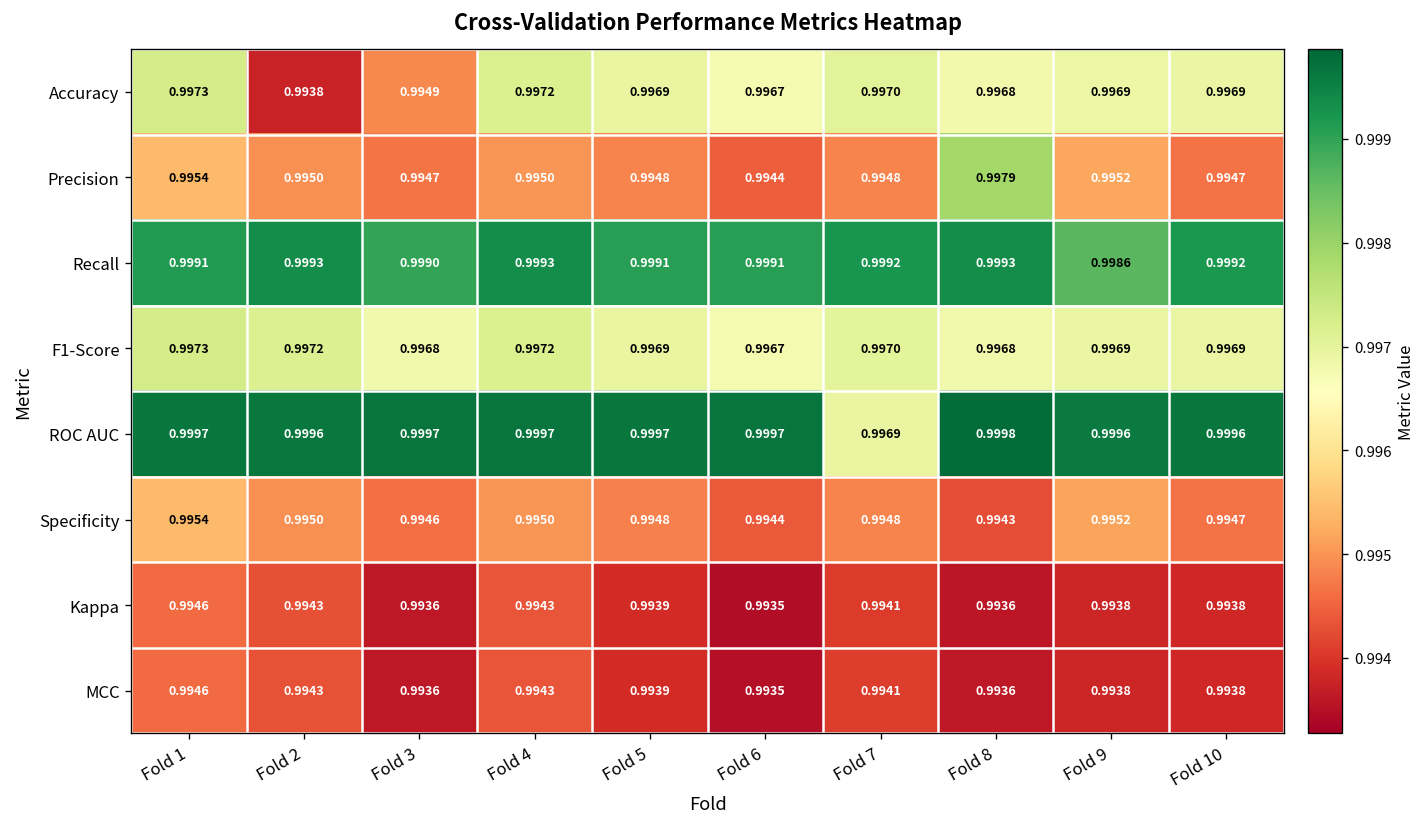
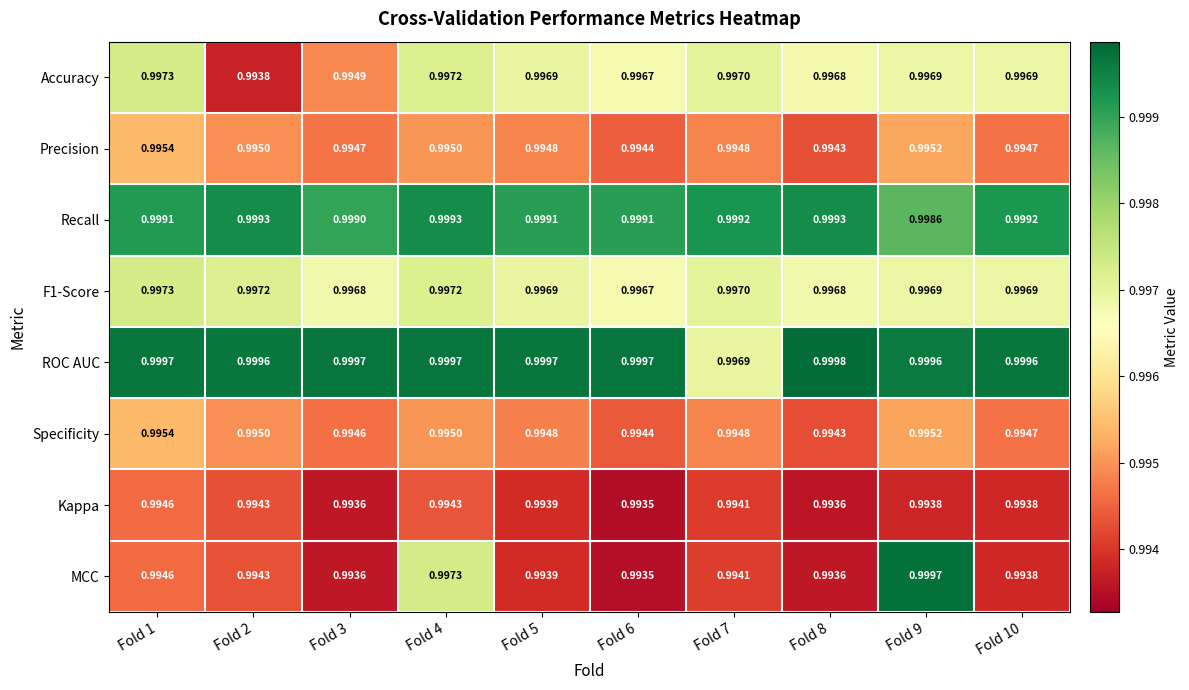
  {
    "Accuracy": {
      "Fold 1": 0.9973,
      "Fold 2": 0.9938,
      "Fold 3": 0.9949,
      "Fold 4": 0.9972,
      "Fold 5": 0.9969,
      "Fold 6": 0.9967,
      "Fold 7": 0.9970,
      "Fold 8": 0.9968,
      "Fold 9": 0.9969,
      "Fold 10": 0.9969
    },
    "Precision": {
      "Fold 1": 0.9954,
      "Fold 2": 0.9950,
      "Fold 3": 0.9947,
      "Fold 4": 0.9950,
      "Fold 5": 0.9948,
      "Fold 6": 0.9944,
      "Fold 7": 0.9948,
-     "Fold 8": 0.9979,
+     "Fold 8": 0.9943,
      "Fold 9": 0.9952,
      "Fold 10": 0.9947
    },
    "Recall": {
      "Fold 1": 0.9991,
      "Fold 2": 0.9993,
      "Fold 3": 0.9990,
      "Fold 4": 0.9993,
      "Fold 5": 0.9991,
      "Fold 6": 0.9991,
      "Fold 7": 0.9992,
      "Fold 8": 0.9993,
      "Fold 9": 0.9986,
      "Fold 10": 0.9992
    },
    "F1-Score": {
      "Fold 1": 0.9973,
      "Fold 2": 0.9972,
      "Fold 3": 0.9968,
      "Fold 4": 0.9972,
      "Fold 5": 0.9969,
      "Fold 6": 0.9967,
      "Fold 7": 0.9970,
      "Fold 8": 0.9968,
      "Fold 9": 0.9969,
      "Fold 10": 0.9969
    },
    "ROC AUC": {
      "Fold 1": 0.9997,
      "Fold 2": 0.9996,
      "Fold 3": 0.9997,
      "Fold 4": 0.9997,
      "Fold 5": 0.9997,
      "Fold 6": 0.9997,
      "Fold 7": 0.9969,
      "Fold 8": 0.9998,
      "Fold 9": 0.9996,
      "Fold 10": 0.9996
    },
    "Specificity": {
      "Fold 1": 0.9954,
      "Fold 2": 0.9950,
      "Fold 3": 0.9946,
      "Fold 4": 0.9950,
      "Fold 5": 0.9948,
      "Fold 6": 0.9944,
      "Fold 7": 0.9948,
      "Fold 8": 0.9943,
      "Fold 9": 0.9952,
      "Fold 10": 0.9947
    },
    "Kappa": {
      "Fold 1": 0.9946,
      "Fold 2": 0.9943,
      "Fold 3": 0.9936,
      "Fold 4": 0.9943,
      "Fold 5": 0.9939,
      "Fold 6": 0.9935,
      "Fold 7": 0.9941,
      "Fold 8": 0.9936,
      "Fold 9": 0.9938,
      "Fold 10": 0.9938
    },
    "MCC": {
      "Fold 1": 0.9946,
      "Fold 2": 0.9943,
      "Fold 3": 0.9936,
-     "Fold 4": 0.9943,
+     "Fold 4": 0.9973,
      "Fold 5": 0.9939,
      "Fold 6": 0.9935,
      "Fold 7": 0.9941,
      "Fold 8": 0.9936,
-     "Fold 9": 0.9938,
+     "Fold 9": 0.9997,
      "Fold 10": 0.9938
    }
  }
